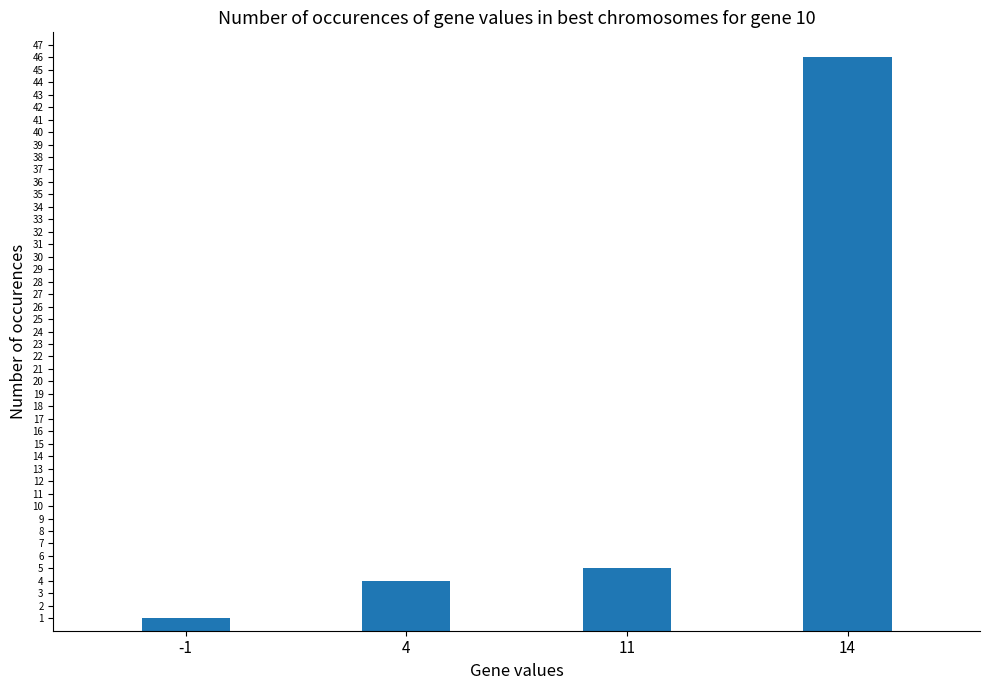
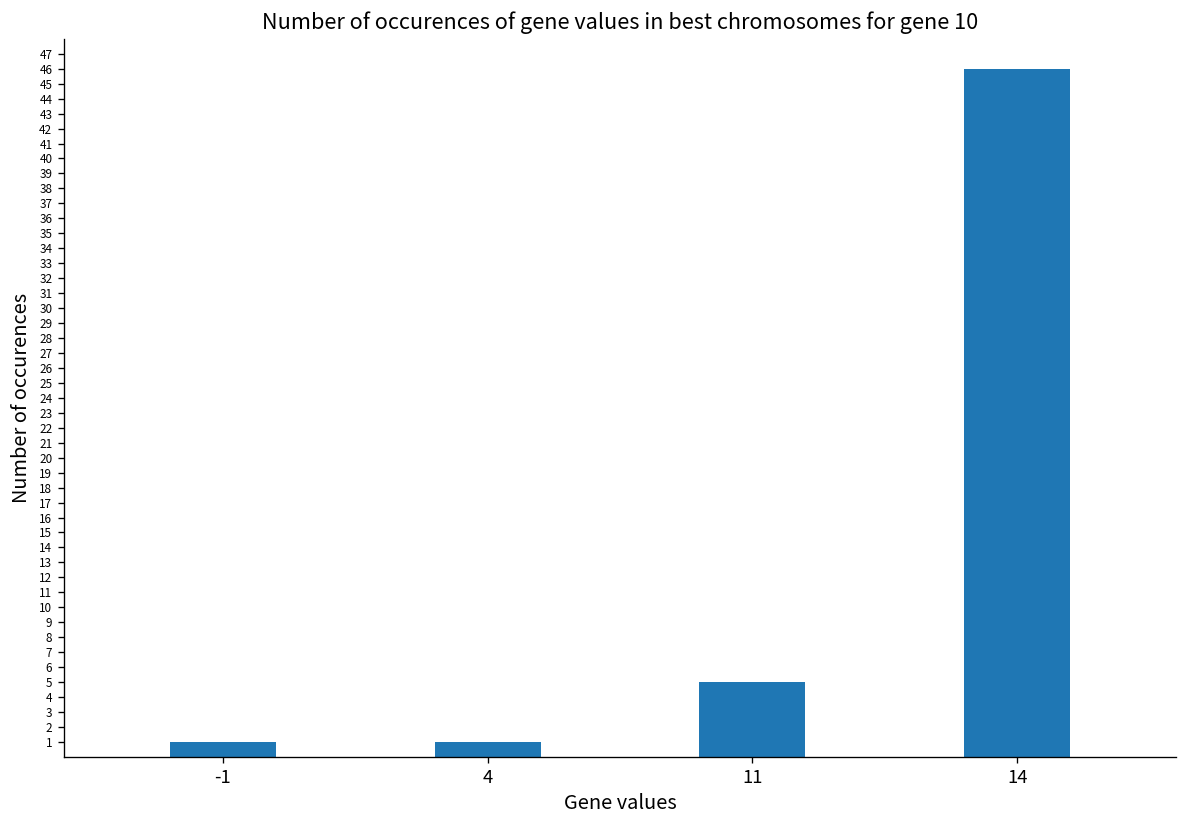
  {
    "-1": 1,
-   "4": 4,
+   "4": 1,
    "11": 5,
    "14": 46
  }
